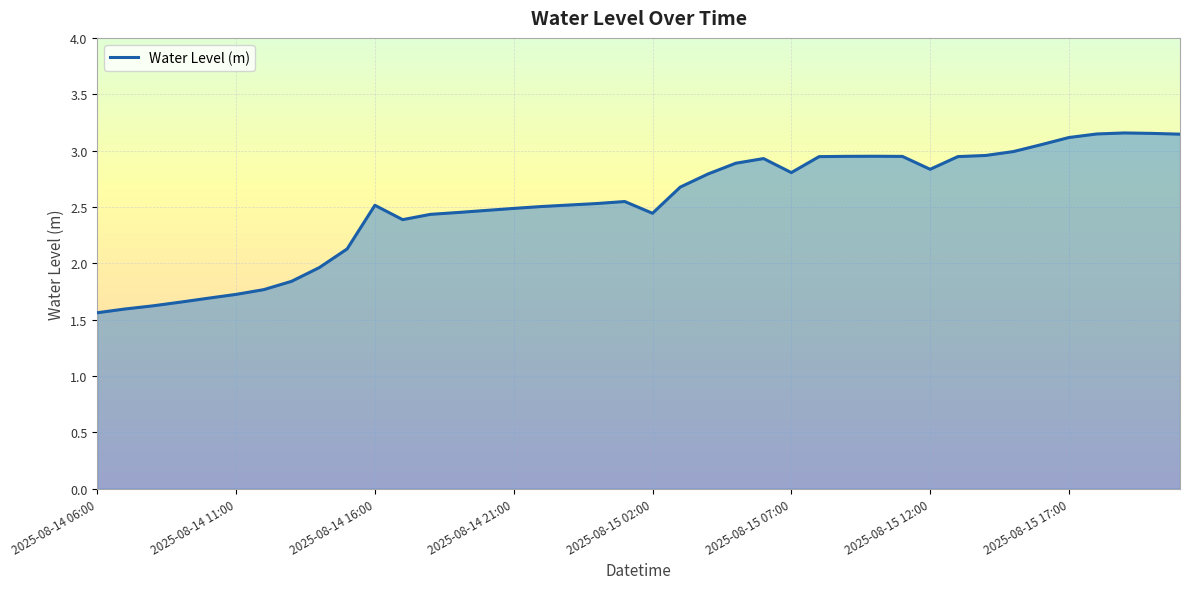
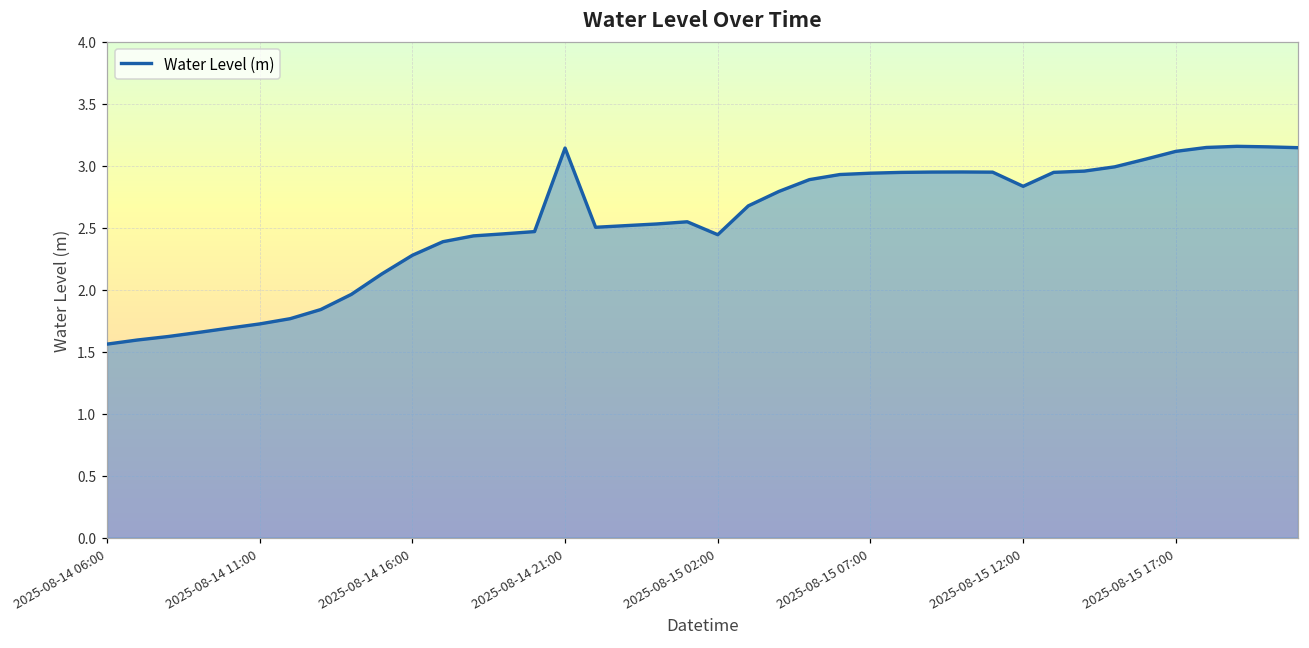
  {
    "2025-08-14 06:00": 1.56,
    "2025-08-14 11:00": 1.72,
-   "2025-08-14 16:00": 2.51,
-   "2025-08-14 21:00": 2.49,
+   "2025-08-14 16:00": 2.28,
+   "2025-08-14 21:00": 3.14,
    "2025-08-15 02:00": 2.44,
-   "2025-08-15 07:00": 2.80,
+   "2025-08-15 07:00": 2.94,
    "2025-08-15 12:00": 2.83,
    "2025-08-15 17:00": 3.12
  }
